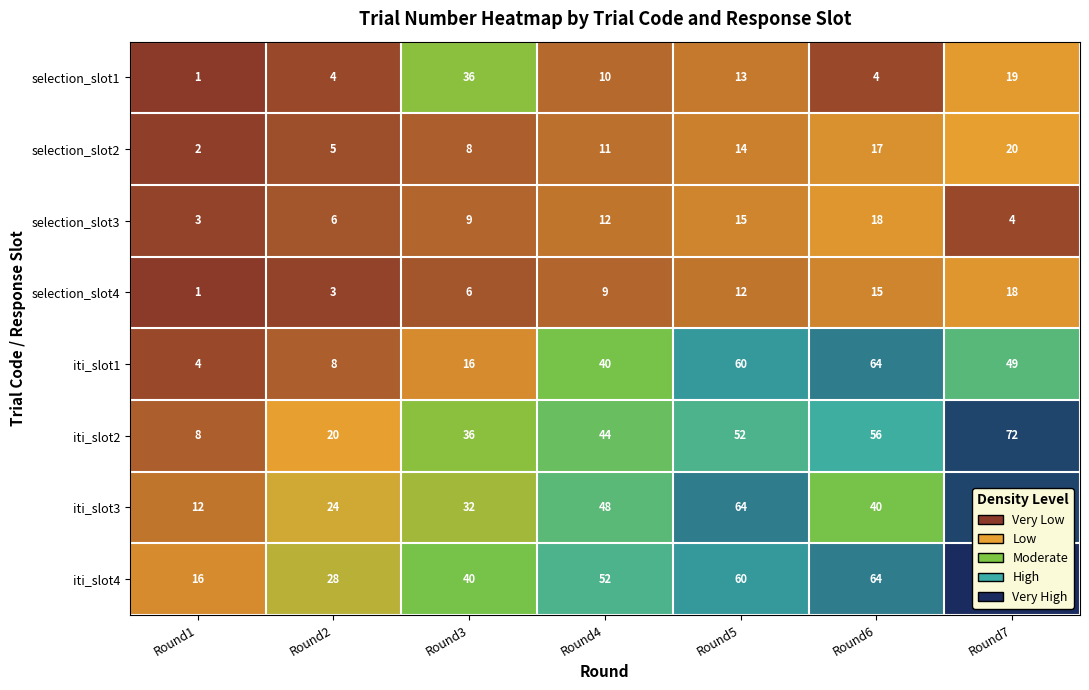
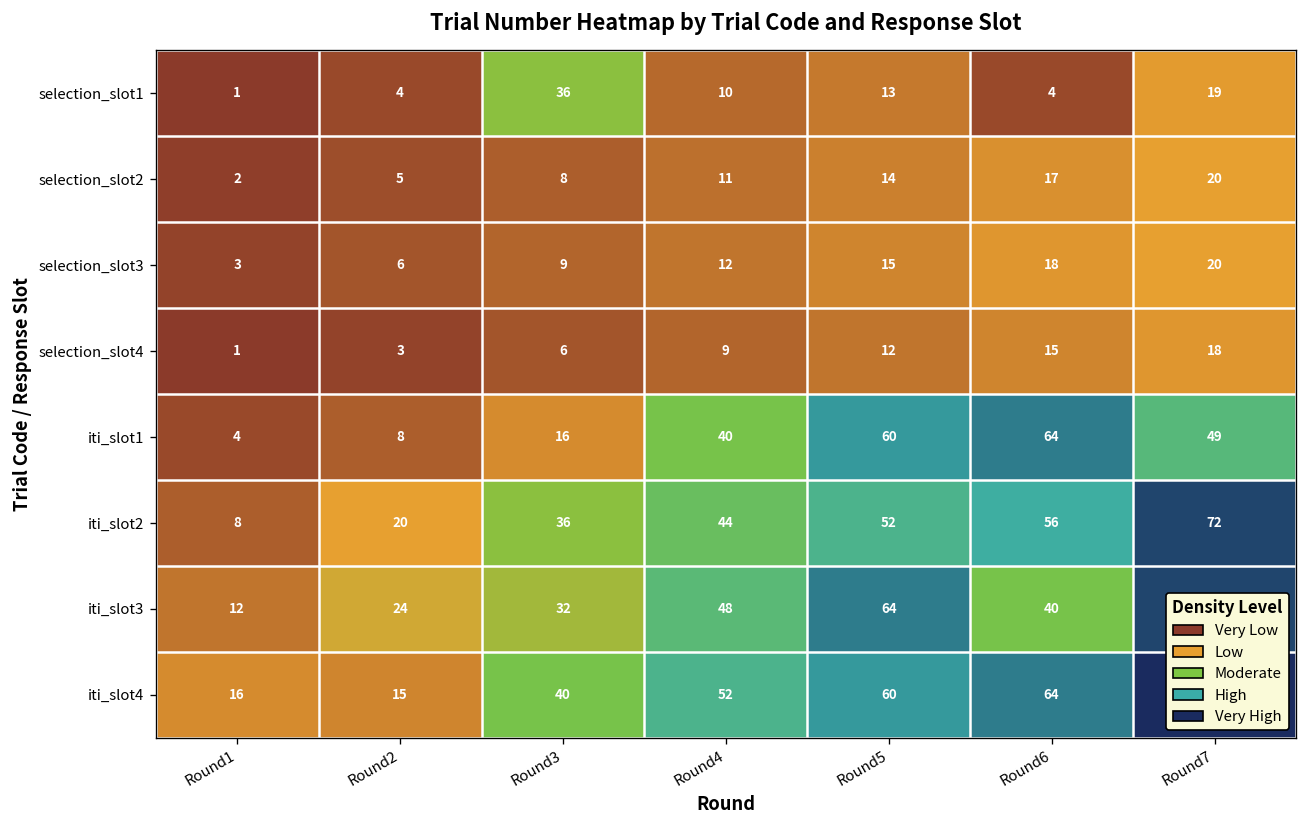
  {
    "selection_slot1": {
      "Round1": 1,
      "Round2": 4,
      "Round3": 36,
      "Round4": 10,
      "Round5": 13,
      "Round6": 4,
      "Round7": 19
    },
    "selection_slot2": {
      "Round1": 2,
      "Round2": 5,
      "Round3": 8,
      "Round4": 11,
      "Round5": 14,
      "Round6": 17,
      "Round7": 20
    },
    "selection_slot3": {
      "Round1": 3,
      "Round2": 6,
      "Round3": 9,
      "Round4": 12,
      "Round5": 15,
      "Round6": 18,
-     "Round7": 4
+     "Round7": 20
    },
    "selection_slot4": {
      "Round1": 1,
      "Round2": 3,
      "Round3": 6,
      "Round4": 9,
      "Round5": 12,
      "Round6": 15,
      "Round7": 18
    },
    "iti_slot1": {
      "Round1": 4,
      "Round2": 8,
      "Round3": 16,
      "Round4": 40,
      "Round5": 60,
      "Round6": 64,
      "Round7": 49
    },
    "iti_slot2": {
      "Round1": 8,
      "Round2": 20,
      "Round3": 36,
      "Round4": 44,
      "Round5": 52,
      "Round6": 56,
      "Round7": 72
    },
    "iti_slot3": {
      "Round1": 12,
      "Round2": 24,
      "Round3": 32,
      "Round4": 48,
      "Round5": 64,
      "Round6": 40
    },
    "iti_slot4": {
      "Round1": 16,
-     "Round2": 28,
+     "Round2": 15,
      "Round3": 40,
      "Round4": 52,
      "Round5": 60,
      "Round6": 64
    }
  }
